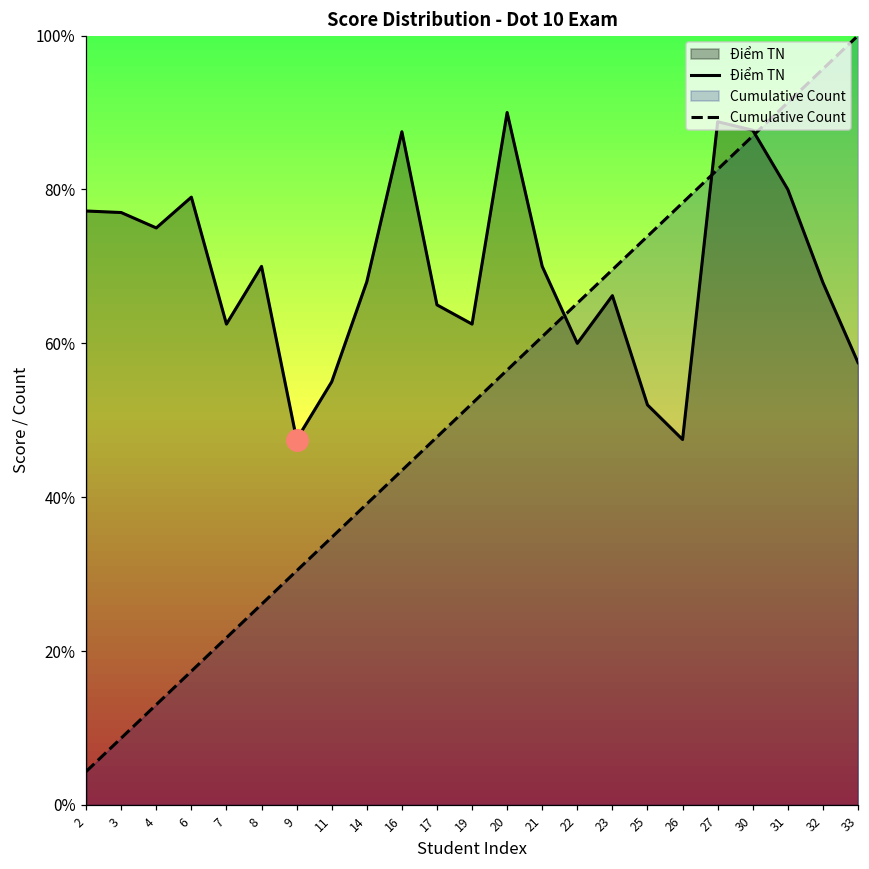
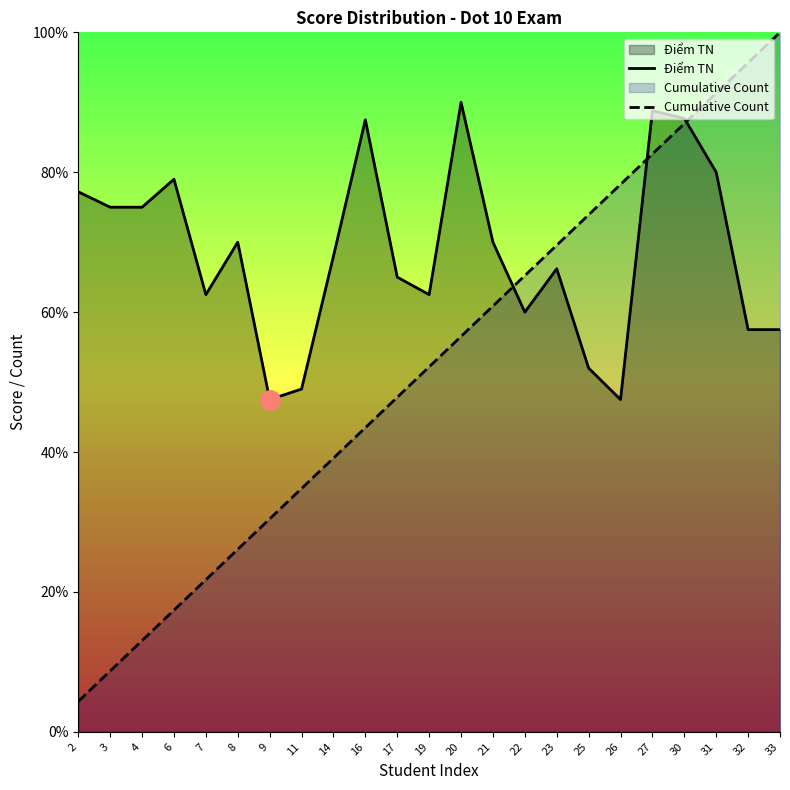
  {
    "Điểm TN": {
      "2": "77%",
-     "3": "77%",
+     "3": "75%",
      "4": "75%",
      "6": "79%",
      "7": "63%",
      "8": "70%",
-     "11": "55%",
+     "11": "49%",
      "14": "68%",
      "16": "88%",
      "17": "65%",
      "19": "63%",
      "20": "90%",
      "21": "70%",
      "22": "60%",
      "23": "66%",
      "25": "52%",
      "26": "48%",
      "31": "80%",
-     "32": "68%",
+     "32": "57%",
      "33": "57%"
    }
  }
